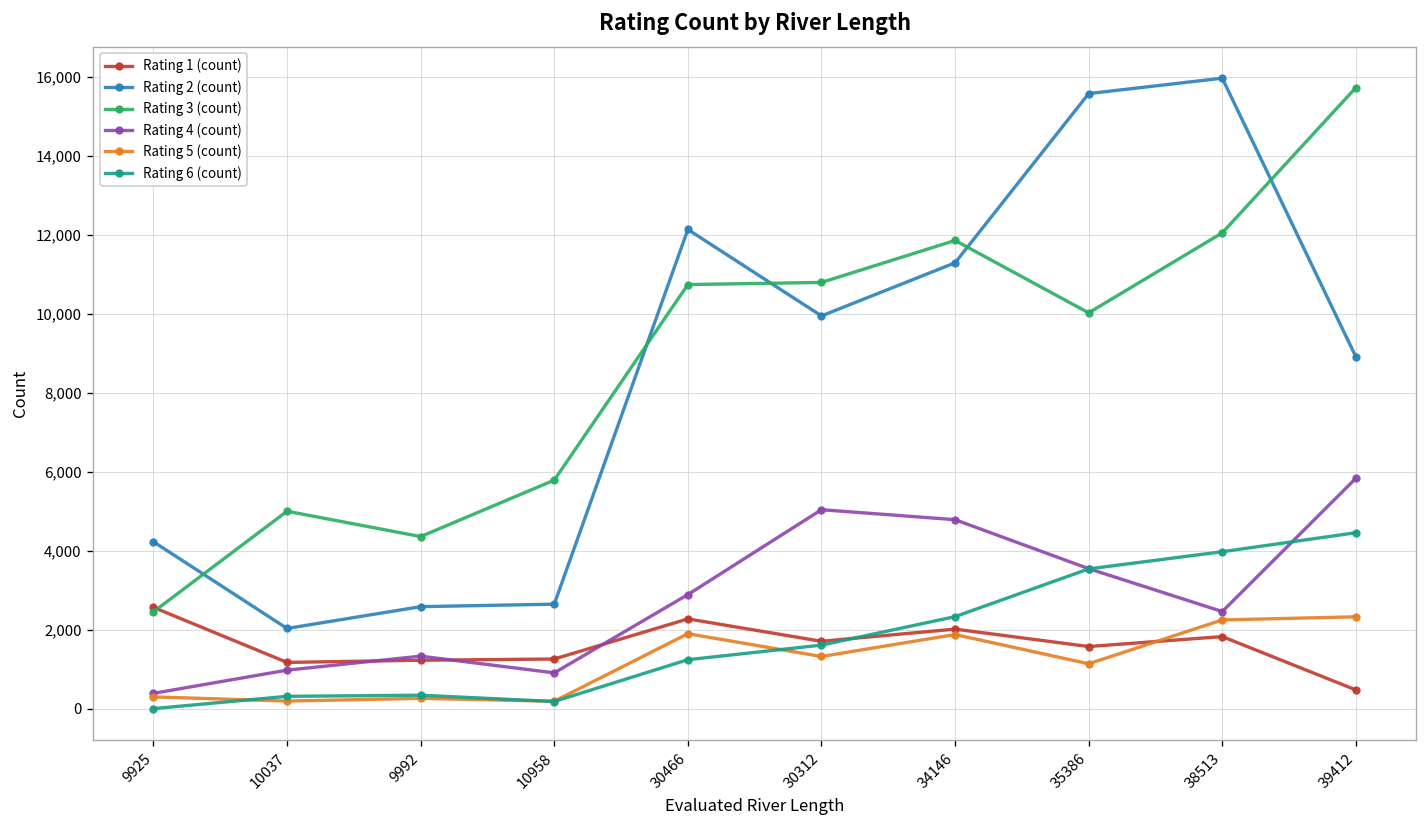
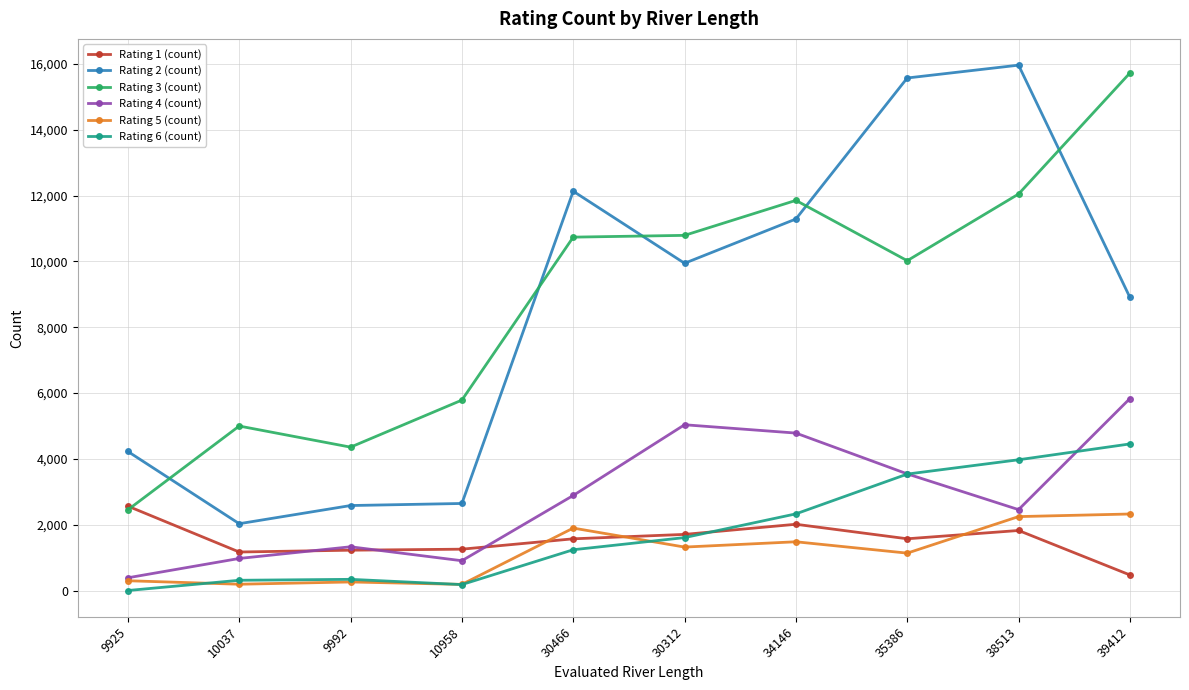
  {
    "Rating 1 (count)": {
      "9925": "2,600",
      "10037": "1,200",
      "9992": "1,200",
      "10958": "1,300",
-     "30466": "2,300",
+     "30466": "1,600",
      "30312": "1,700",
      "34146": "2,000",
      "35386": "1,600",
      "38513": "1,800",
      "39412": "500"
    },
    "Rating 2 (count)": {
      "9925": "4,200",
      "10037": "2,000",
      "9992": "2,600",
      "10958": "2,600",
      "30466": "12,100",
      "30312": "9,900",
      "34146": "11,300",
      "35386": "15,600",
      "38513": "16,000",
      "39412": "8,900"
    },
    "Rating 4 (count)": {
      "9925": "400",
      "10037": "1,000",
      "9992": "1,300",
      "10958": "900",
      "30466": "2,900",
      "30312": "5,000",
      "34146": "4,800",
      "38513": "2,500",
      "39412": "5,800"
    },
    "Rating 5 (count)": {
      "9925": "300",
      "10037": "200",
      "9992": "300",
      "30466": "1,900",
      "30312": "1,300",
-     "34146": "1,900",
+     "34146": "1,500",
      "35386": "1,100",
      "38513": "2,200",
      "39412": "2,300"
    }
  }
